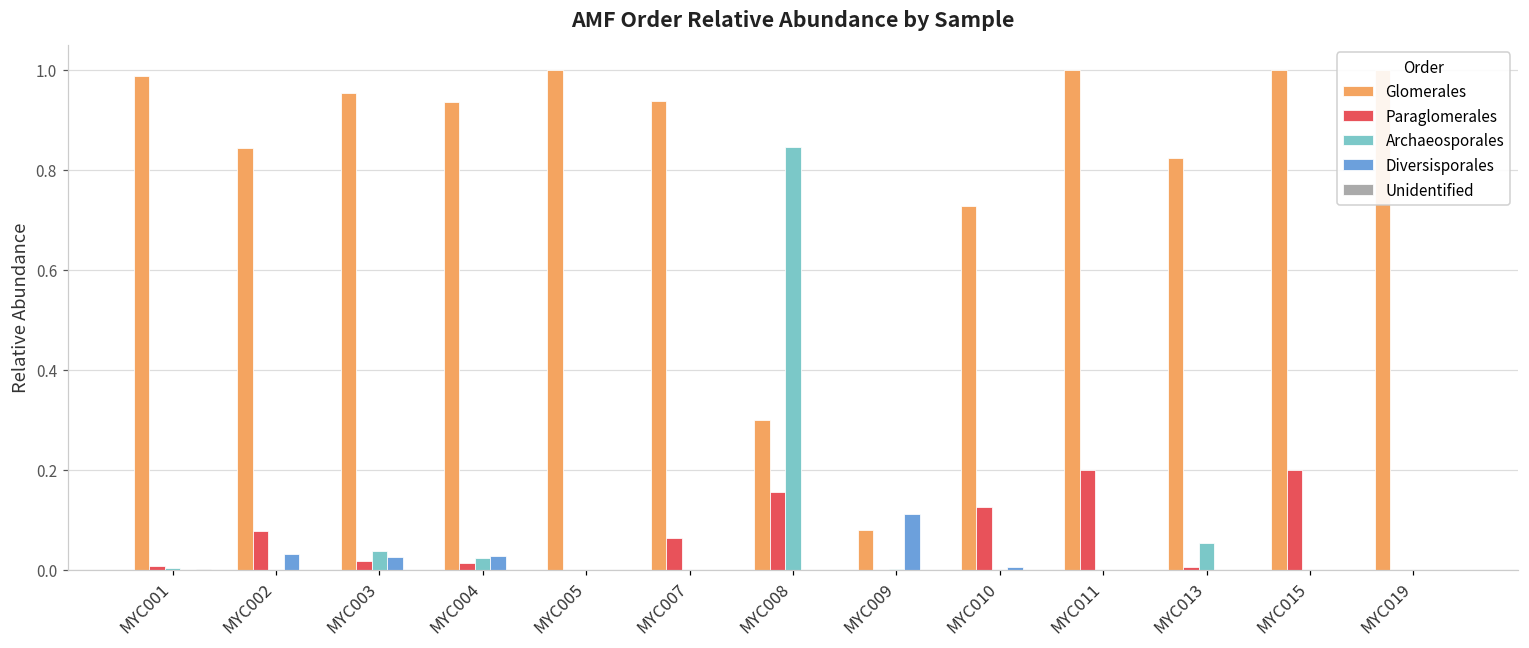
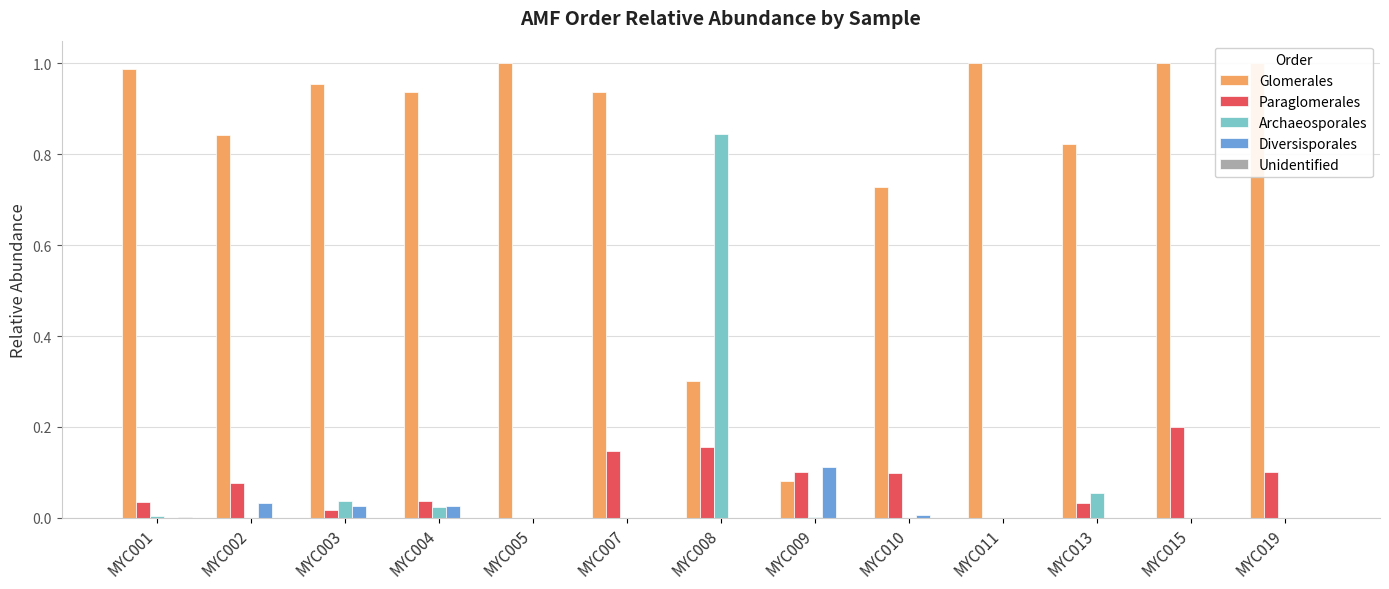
  {
    "Glomerales": {
      "MYC001": 0.99,
      "MYC002": 0.84,
      "MYC003": 0.95,
      "MYC004": 0.94,
      "MYC005": 1.00,
      "MYC007": 0.94,
      "MYC008": 0.30,
      "MYC009": 0.08,
      "MYC010": 0.73,
      "MYC011": 1.00,
      "MYC013": 0.82,
      "MYC015": 1.00
    },
    "Paraglomerales": {
-     "MYC001": 0.01,
+     "MYC001": 0.03,
      "MYC002": 0.08,
      "MYC003": 0.02,
-     "MYC004": 0.01,
+     "MYC004": 0.04,
      "MYC005": 0.00,
-     "MYC007": 0.06,
+     "MYC007": 0.15,
      "MYC008": 0.16,
-     "MYC009": 0.0,
-     "MYC010": 0.13,
-     "MYC011": 0.2,
-     "MYC013": 0.01,
+     "MYC009": 0.1,
+     "MYC010": 0.10,
+     "MYC011": 0.0,
+     "MYC013": 0.03,
      "MYC015": 0.20,
-     "MYC019": 0.0
+     "MYC019": 0.1
    },
    "Unidentified": {
      "MYC002": 0.00,
      "MYC003": 0.00,
      "MYC004": 0.00,
      "MYC005": 0.00,
      "MYC007": 0.00,
      "MYC008": 0.00,
      "MYC009": 0.00,
      "MYC010": 0.00,
      "MYC011": 0.00,
      "MYC013": 0.00,
      "MYC015": 0.00,
      "MYC019": 0.00
    }
  }
